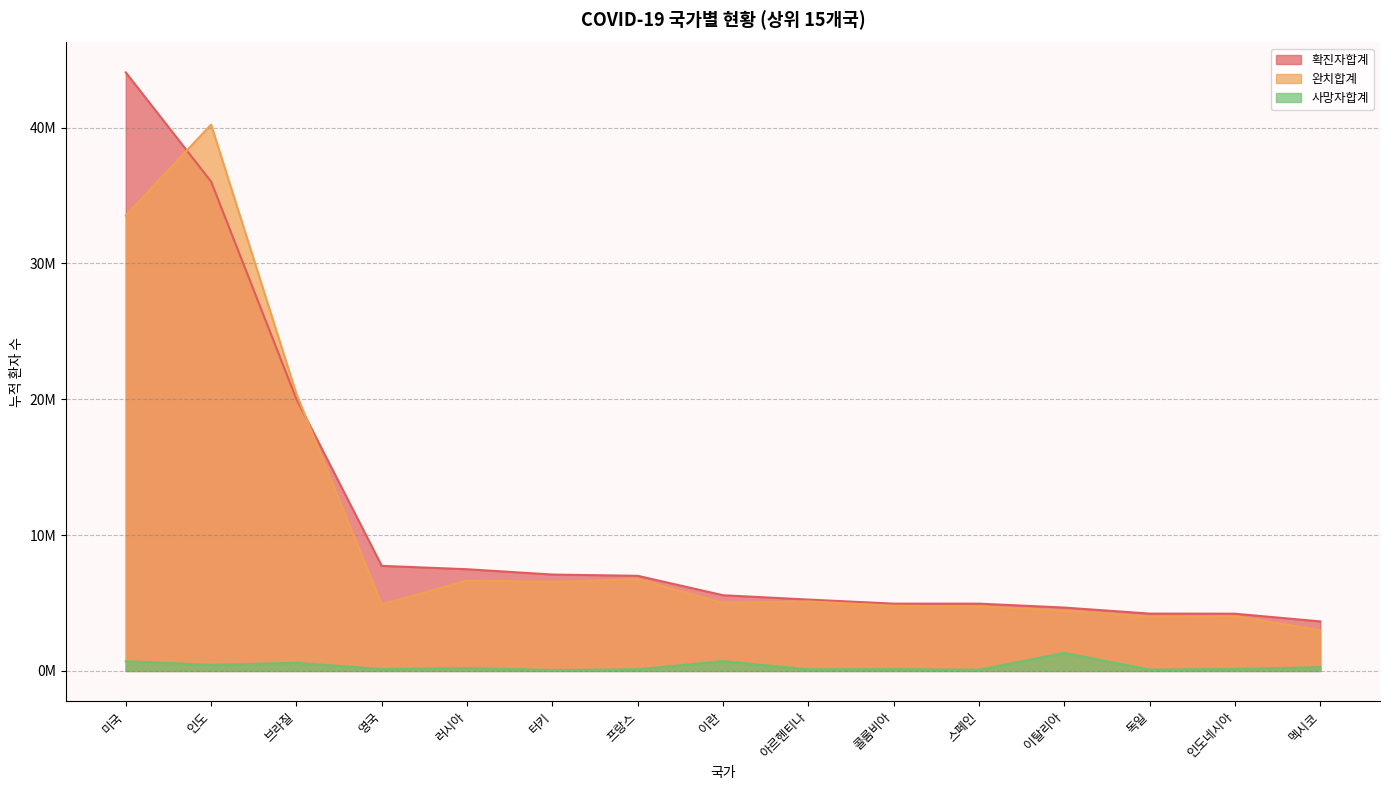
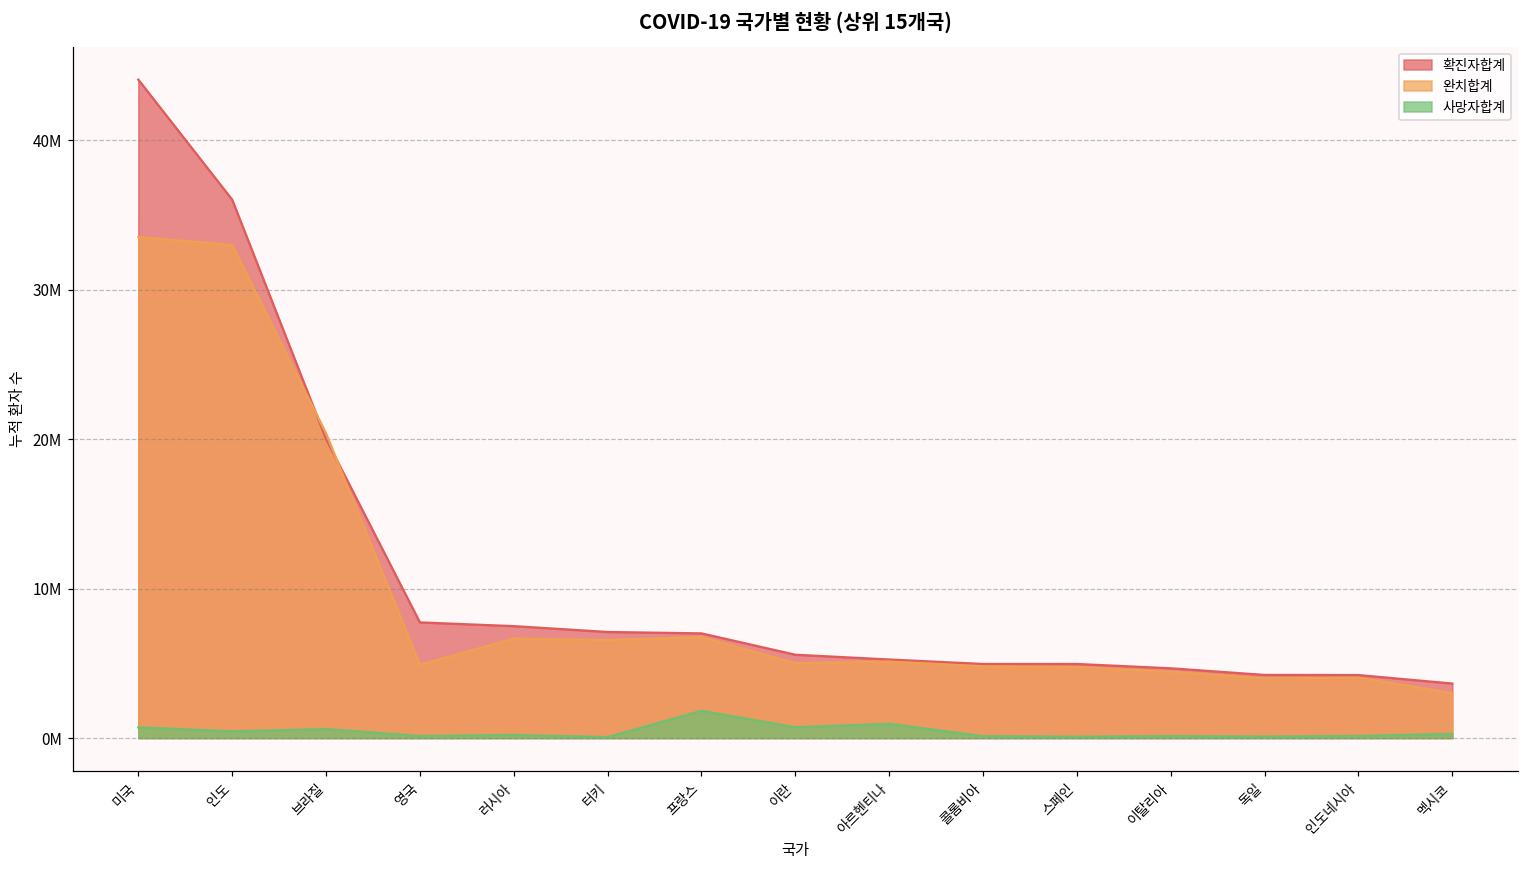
  {
    "확진자합계": {
      "미국": 44100000,
      "인도": 36000000,
      "브라질": 20000000,
      "영국": 7700000,
      "러시아": 7500000,
      "터키": 7100000,
      "프랑스": 7000000,
      "이란": 5600000,
      "스페인": 5000000,
      "이탈리아": 4700000,
      "독일": 4200000,
      "멕시코": 3600000
    },
    "완치합계": {
      "미국": 33500000,
-     "인도": 40200000,
+     "인도": 33000000,
      "브라질": 20400000,
      "영국": 4900000,
      "러시아": 6700000,
      "터키": 6600000,
      "프랑스": 6800000,
      "이란": 5000000,
      "스페인": 4700000,
      "이탈리아": 4400000,
      "독일": 4000000,
      "멕시코": 3000000
    },
    "사망자합계": {
      "미국": 700000,
      "인도": 400000,
      "브라질": 600000,
      "영국": 100000,
      "러시아": 200000,
      "터키": 100000,
-     "프랑스": 100000,
+     "프랑스": 1800000,
      "이란": 700000,
-     "아르헨티나": 100000,
+     "아르헨티나": 900000,
      "콜롬비아": 100000,
      "스페인": 100000,
-     "이탈리아": 1300000,
+     "이탈리아": 100000,
      "독일": 100000,
      "인도네시아": 100000,
      "멕시코": 300000
    }
  }
